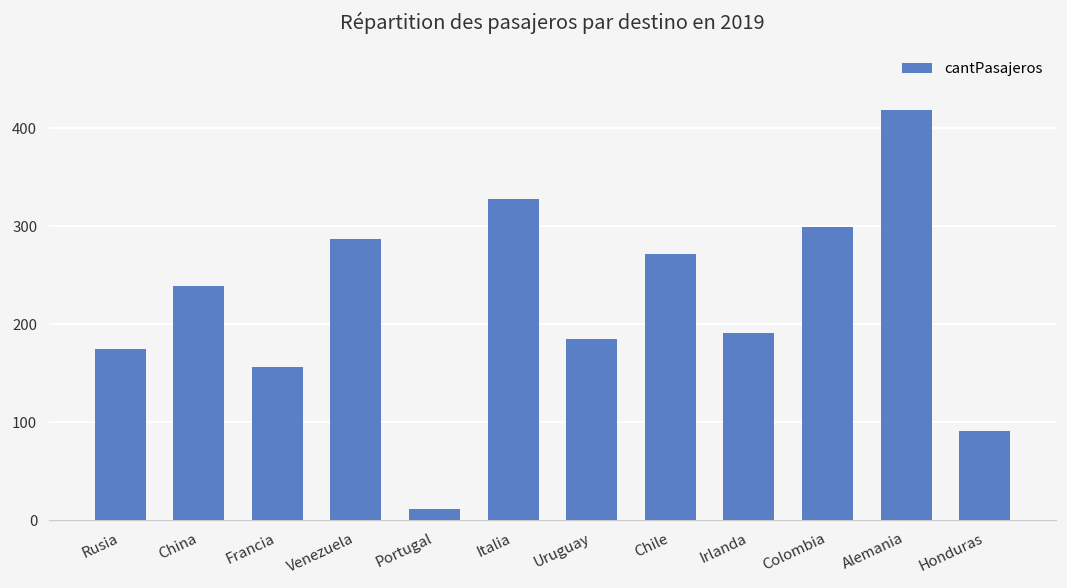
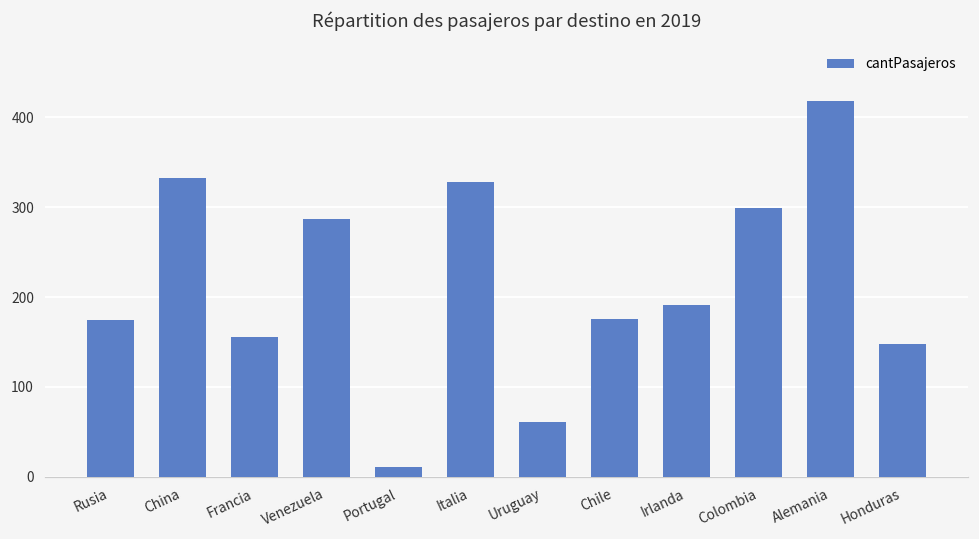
  {
    "Rusia": 180,
-   "China": 240,
+   "China": 330,
    "Francia": 160,
    "Venezuela": 290,
    "Portugal": 10,
    "Italia": 330,
-   "Uruguay": 190,
-   "Chile": 270,
+   "Uruguay": 60,
+   "Chile": 180,
    "Irlanda": 190,
    "Colombia": 300,
    "Alemania": 420,
-   "Honduras": 90
+   "Honduras": 150
  }
